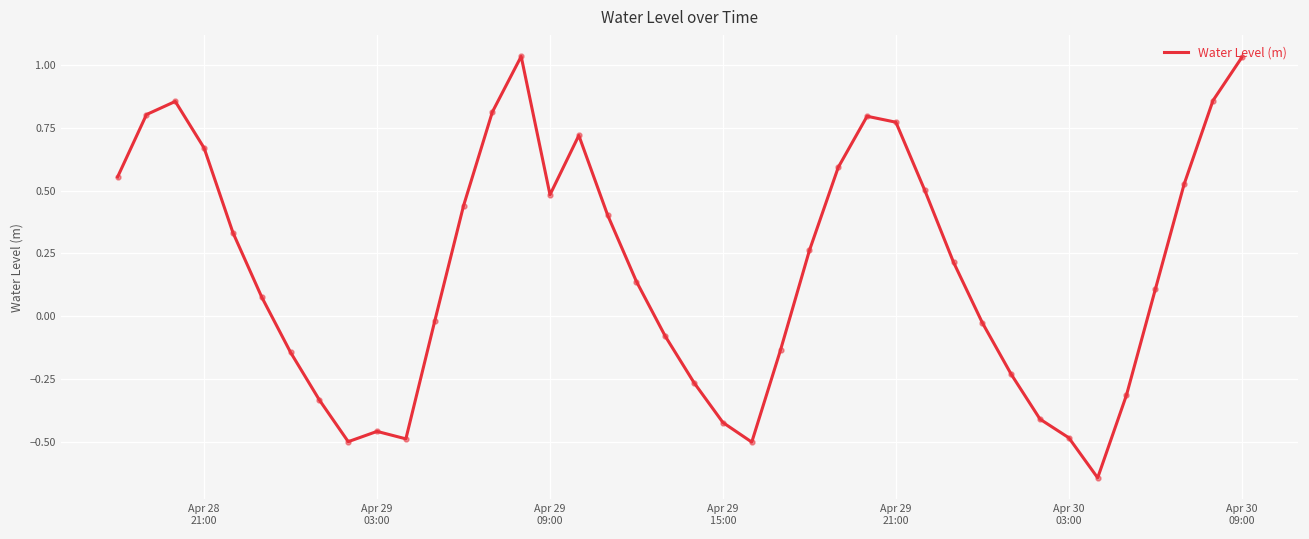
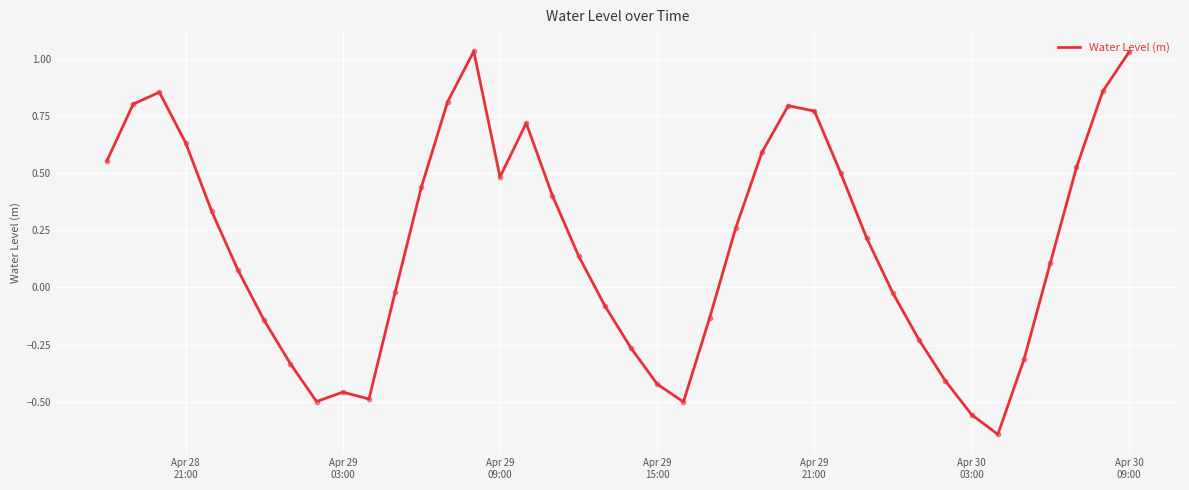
  {
-   "Apr 28 21:00": 0.67,
+   "Apr 28 21:00": 0.63,
    "Apr 29 03:00": -0.46,
    "Apr 29 09:00": 0.48,
    "Apr 29 15:00": -0.42,
    "Apr 29 21:00": 0.77,
-   "Apr 30 03:00": -0.48,
+   "Apr 30 03:00": -0.56,
    "Apr 30 09:00": 1.03
  }
